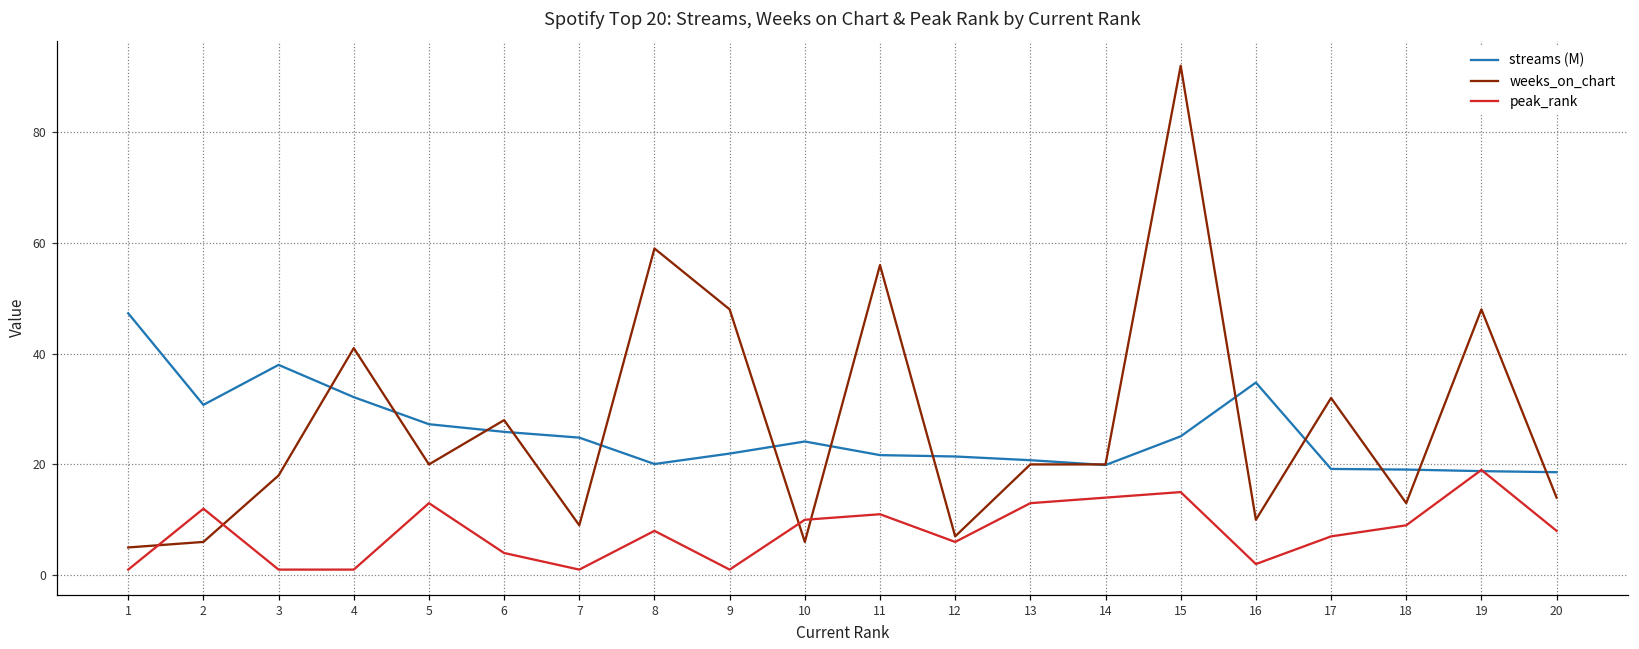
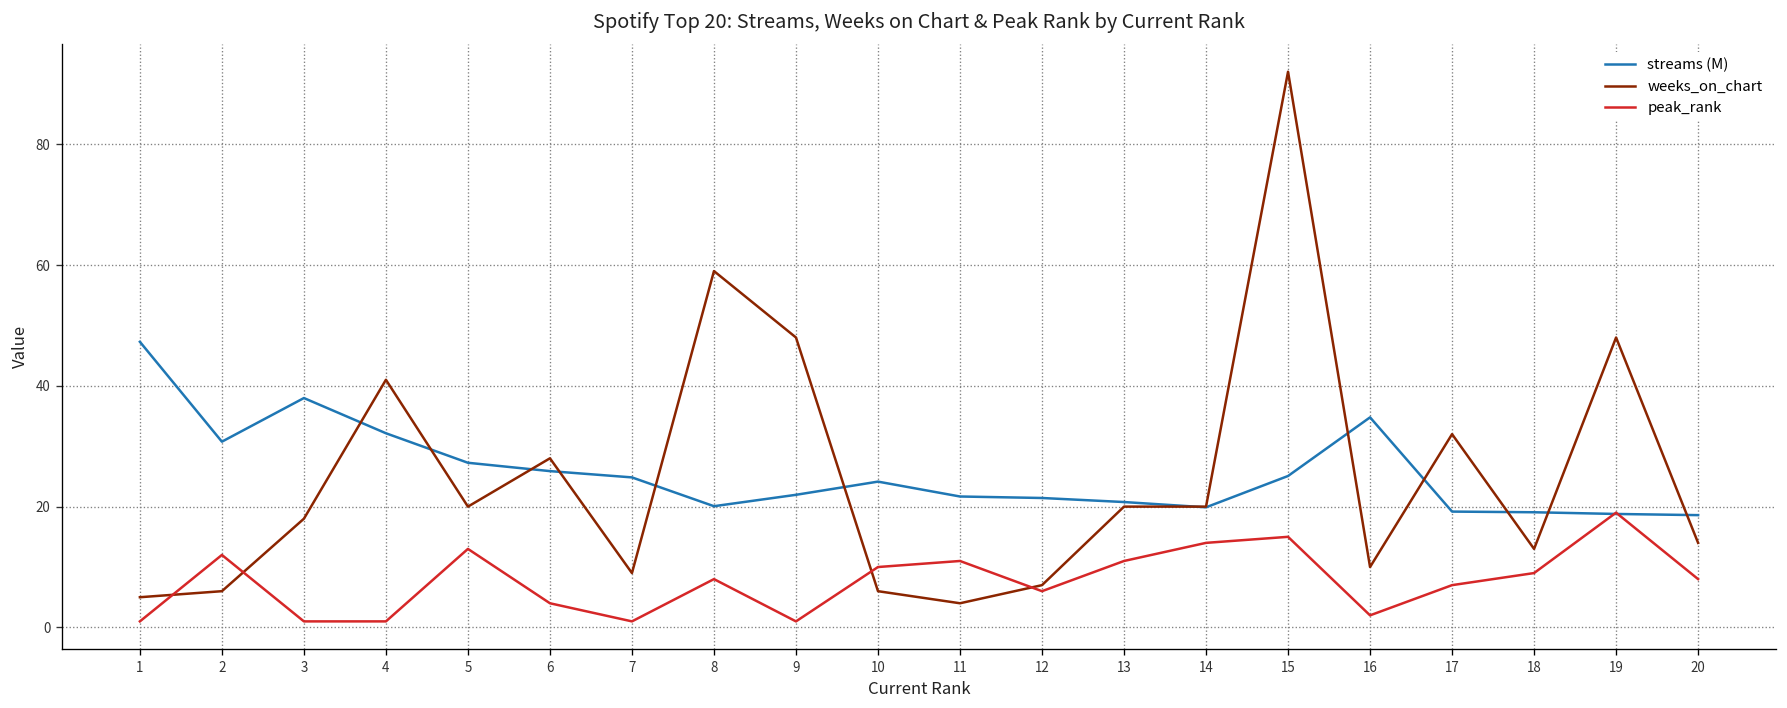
  {
    "streams (M)": {
      "1": 47,
      "2": 31,
      "3": 38,
      "4": 32,
      "5": 27,
      "6": 26,
      "7": 25,
      "8": 20,
      "9": 22,
      "10": 24,
      "11": 22,
      "12": 21,
      "13": 21,
      "15": 25,
      "16": 35,
      "17": 19,
      "18": 19,
      "20": 19
    },
    "weeks_on_chart": {
      "1": 5,
      "2": 6,
      "3": 18,
      "4": 41,
      "5": 20,
      "6": 28,
      "7": 9,
      "8": 59,
      "9": 48,
      "10": 6,
-     "11": 56,
+     "11": 4,
      "12": 7,
      "13": 20,
      "15": 92,
      "16": 10,
      "17": 32,
      "18": 13,
      "19": 48,
      "20": 14
    },
    "peak_rank": {
      "1": 1,
      "2": 12,
      "3": 1,
      "4": 1,
      "5": 13,
      "6": 4,
      "7": 1,
      "8": 8,
      "9": 1,
      "10": 10,
      "11": 11,
      "12": 6,
-     "13": 13,
+     "13": 11,
      "14": 14,
      "15": 15,
      "16": 2,
      "17": 7,
      "18": 9,
      "20": 8
    }
  }
